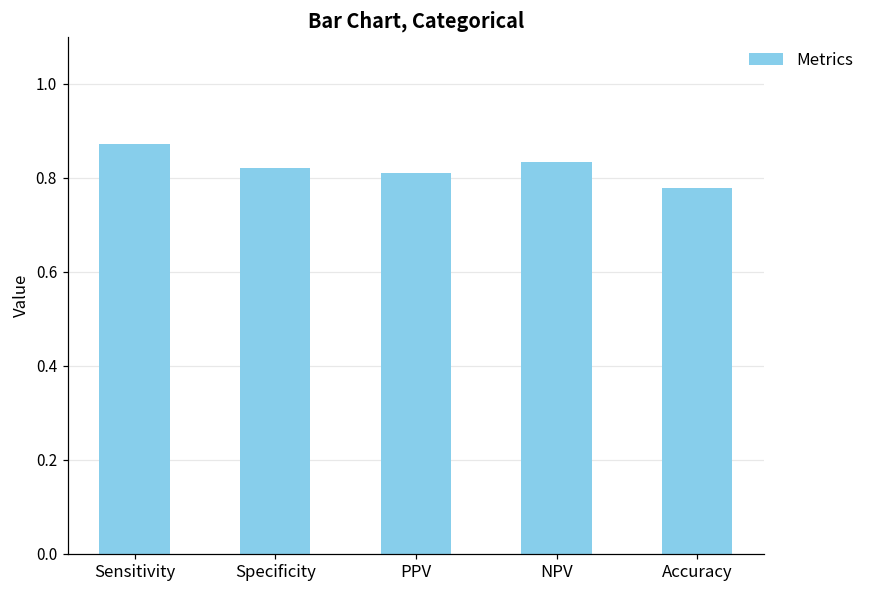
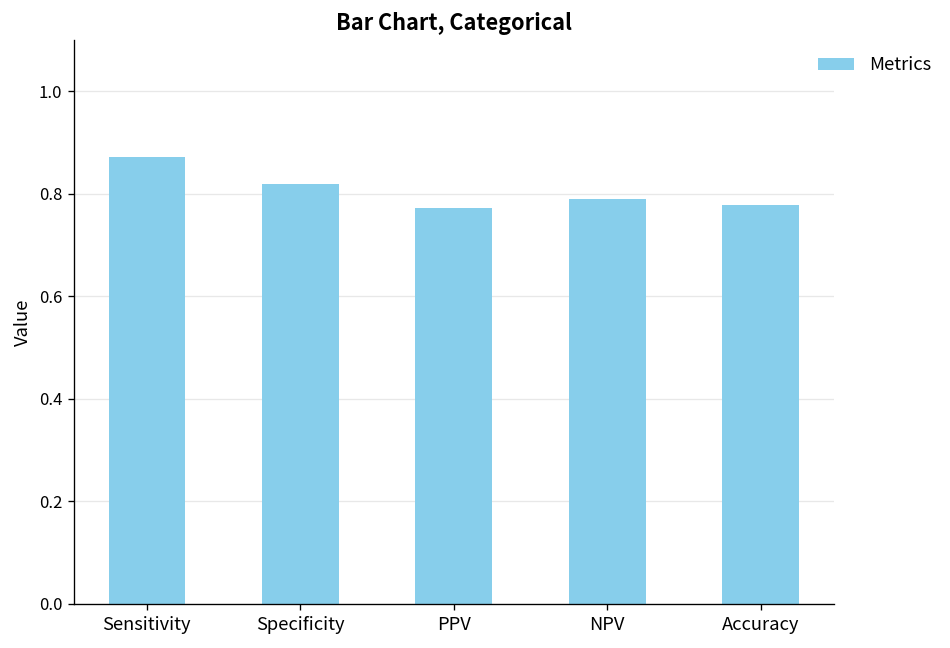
  {
    "Sensitivity": 0.87,
    "Specificity": 0.82,
-   "PPV": 0.81,
-   "NPV": 0.83,
+   "PPV": 0.77,
+   "NPV": 0.79,
    "Accuracy": 0.78
  }
